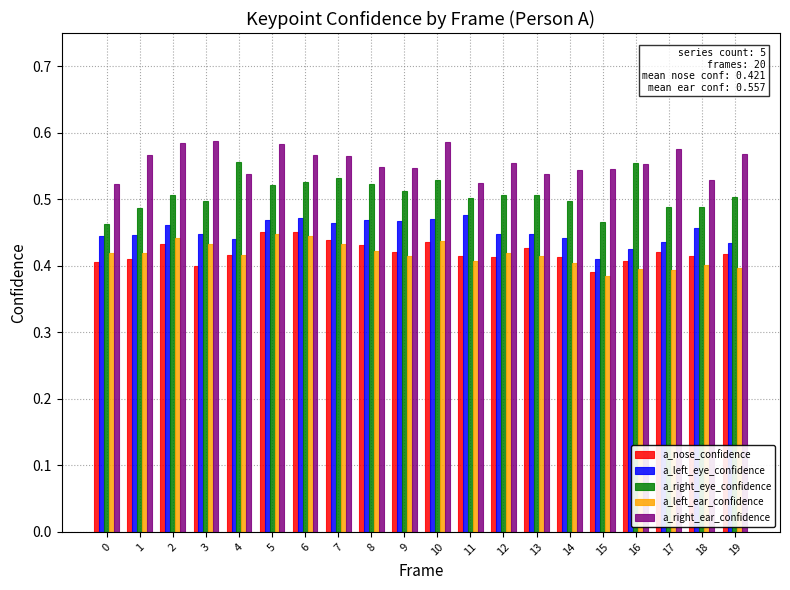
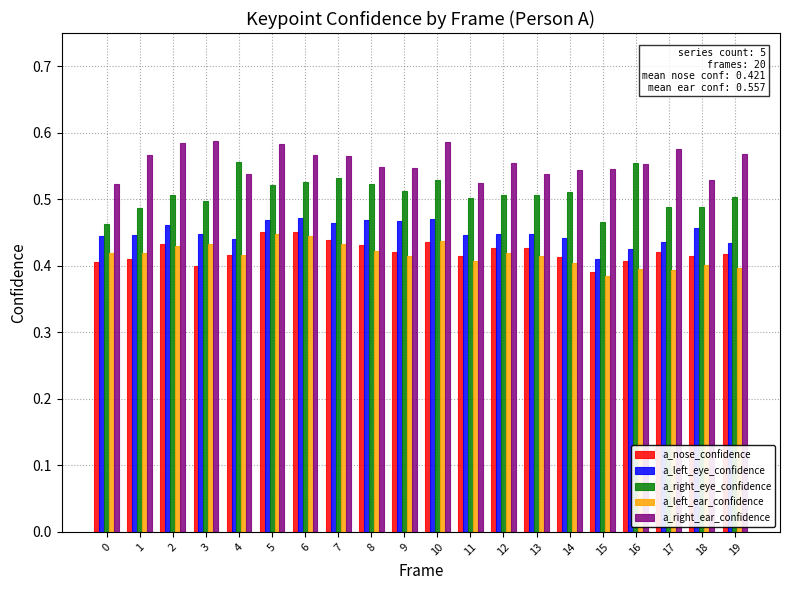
  {
    "a_nose_confidence": {
      "0": 0.41,
      "1": 0.41,
      "2": 0.43,
      "3": 0.40,
      "4": 0.42,
      "5": 0.45,
      "6": 0.45,
      "7": 0.44,
      "8": 0.43,
      "9": 0.42,
      "10": 0.44,
      "11": 0.42,
-     "12": 0.41,
+     "12": 0.43,
      "13": 0.43,
      "14": 0.41,
      "15": 0.39,
      "16": 0.41,
      "17": 0.42,
      "18": 0.42,
      "19": 0.42
    },
    "a_left_eye_confidence": {
      "0": 0.44,
      "1": 0.45,
      "2": 0.46,
      "3": 0.45,
      "4": 0.44,
      "5": 0.47,
      "6": 0.47,
      "7": 0.46,
      "8": 0.47,
      "9": 0.47,
      "10": 0.47,
-     "11": 0.48,
+     "11": 0.45,
      "12": 0.45,
      "13": 0.45,
      "14": 0.44,
      "15": 0.41,
      "16": 0.43,
      "17": 0.44,
      "18": 0.46,
      "19": 0.43
    },
    "a_right_eye_confidence": {
      "0": 0.46,
      "1": 0.49,
      "2": 0.51,
      "3": 0.50,
      "4": 0.56,
      "5": 0.52,
      "6": 0.53,
      "7": 0.53,
      "8": 0.52,
      "9": 0.51,
      "10": 0.53,
      "11": 0.50,
      "12": 0.51,
      "13": 0.51,
-     "14": 0.50,
+     "14": 0.51,
      "15": 0.47,
      "16": 0.56,
      "17": 0.49,
      "18": 0.49,
      "19": 0.50
    },
    "a_left_ear_confidence": {
      "0": 0.42,
      "1": 0.42,
-     "2": 0.44,
+     "2": 0.43,
      "3": 0.43,
      "4": 0.42,
      "5": 0.45,
      "6": 0.45,
      "7": 0.43,
      "8": 0.42,
      "9": 0.41,
      "10": 0.44,
      "11": 0.41,
      "12": 0.42,
      "13": 0.41,
      "14": 0.40,
      "15": 0.39,
      "16": 0.40,
      "17": 0.39,
      "18": 0.40,
      "19": 0.40
    },
    "a_right_ear_confidence": {
      "0": 0.52,
      "1": 0.57,
      "2": 0.58,
      "3": 0.59,
      "4": 0.54,
      "5": 0.58,
      "6": 0.57,
      "7": 0.57,
      "8": 0.55,
      "9": 0.55,
      "10": 0.59,
      "11": 0.52,
      "12": 0.55,
      "13": 0.54,
      "14": 0.54,
      "15": 0.55,
      "16": 0.55,
      "17": 0.58,
      "18": 0.53,
      "19": 0.57
    }
  }
